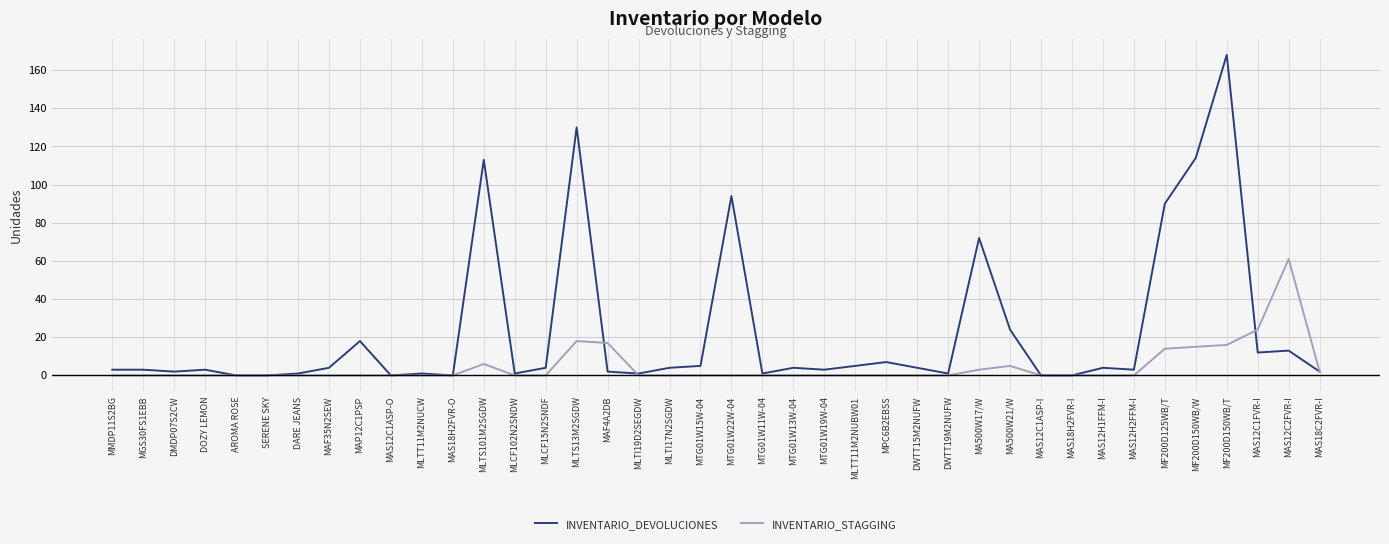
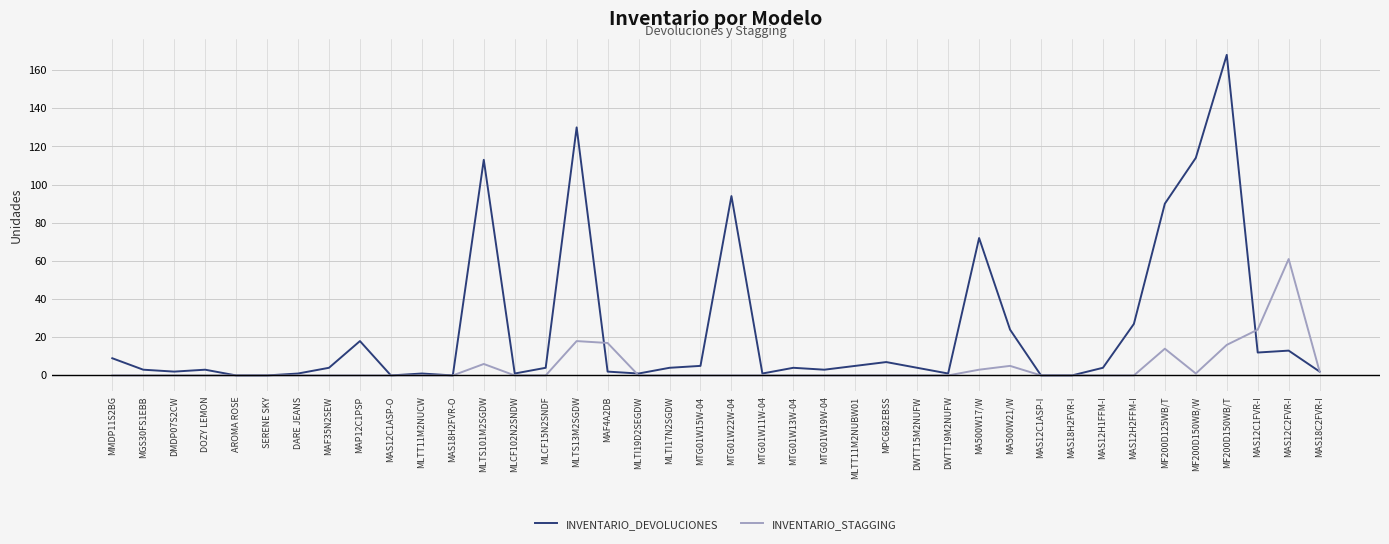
  {
    "INVENTARIO_DEVOLUCIONES": {
-     "MMDP11S2BG": 3,
+     "MMDP11S2BG": 9,
      "MGS30FS1EBB": 3,
      "DMDP07S2CW": 2,
      "DOZY LEMON": 3,
      "MAF35N2SEW": 4,
      "MAP12C1PSP": 18,
      "MLTS101M2SGDW": 113,
      "MLCF15N2SNDF": 4,
      "MLTS13M2SGDW": 130,
      "MAF4A2DB": 2,
      "MLTI17N2SGDW": 4,
      "MTG01W15W-04": 5,
      "MTG01W22W-04": 94,
      "MTG01W13W-04": 4,
      "MTG01W19W-04": 3,
      "MLTT11M2NUBW01": 5,
      "MPC6B2EBSS": 7,
      "DWTT15M2NUFW": 4,
      "MA500W17/W": 72,
      "MA500W21/W": 24,
      "MAS12H1FFM-I": 4,
-     "MAS12H2FFM-I": 3,
+     "MAS12H2FFM-I": 27,
      "MF200D125WB/T": 90,
      "MF200D150WB/W": 114,
      "MF200D150WB/T": 168,
      "MAS12C1FVR-I": 12,
      "MAS12C2FVR-I": 13
    },
    "INVENTARIO_STAGGING": {
      "MMDP11S2BG": 0,
      "MGS30FS1EBB": 0,
      "DMDP07S2CW": 0,
      "DOZY LEMON": 0,
      "MAF35N2SEW": 0,
      "MAP12C1PSP": 0,
      "MLTS101M2SGDW": 6,
      "MLCF15N2SNDF": 0,
      "MLTS13M2SGDW": 18,
      "MAF4A2DB": 17,
      "MLTI17N2SGDW": 0,
      "MTG01W15W-04": 0,
      "MTG01W22W-04": 0,
      "MTG01W13W-04": 0,
      "MTG01W19W-04": 0,
      "MLTT11M2NUBW01": 0,
      "MPC6B2EBSS": 0,
      "DWTT15M2NUFW": 0,
      "MA500W17/W": 3,
      "MA500W21/W": 5,
      "MAS12H1FFM-I": 0,
      "MAS12H2FFM-I": 0,
      "MF200D125WB/T": 14,
-     "MF200D150WB/W": 15,
+     "MF200D150WB/W": 1,
      "MF200D150WB/T": 16,
      "MAS12C1FVR-I": 24,
      "MAS12C2FVR-I": 61
    }
  }
